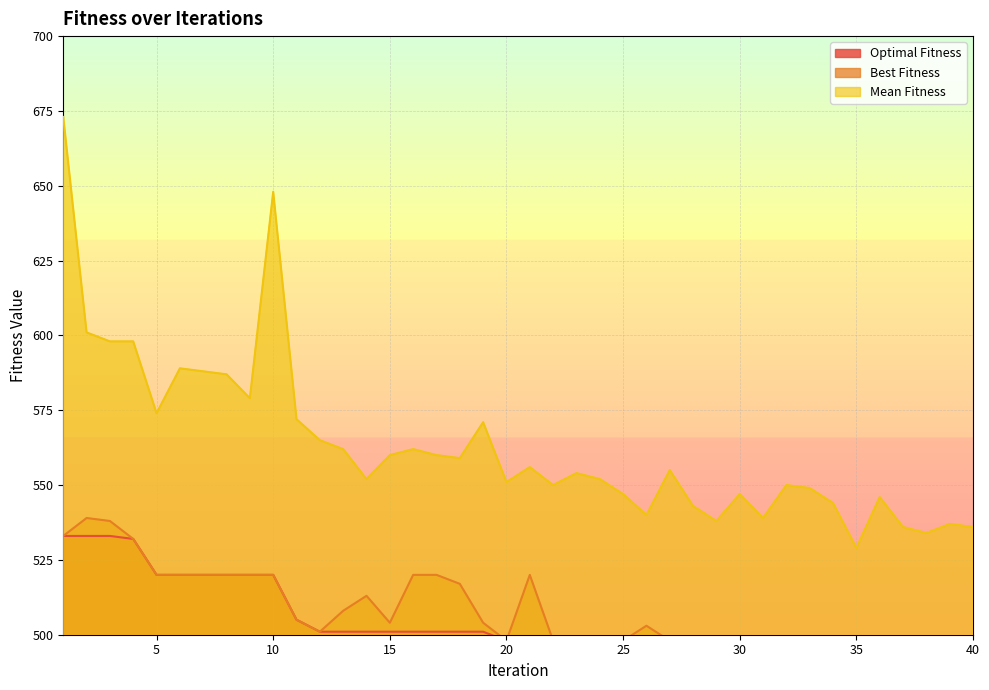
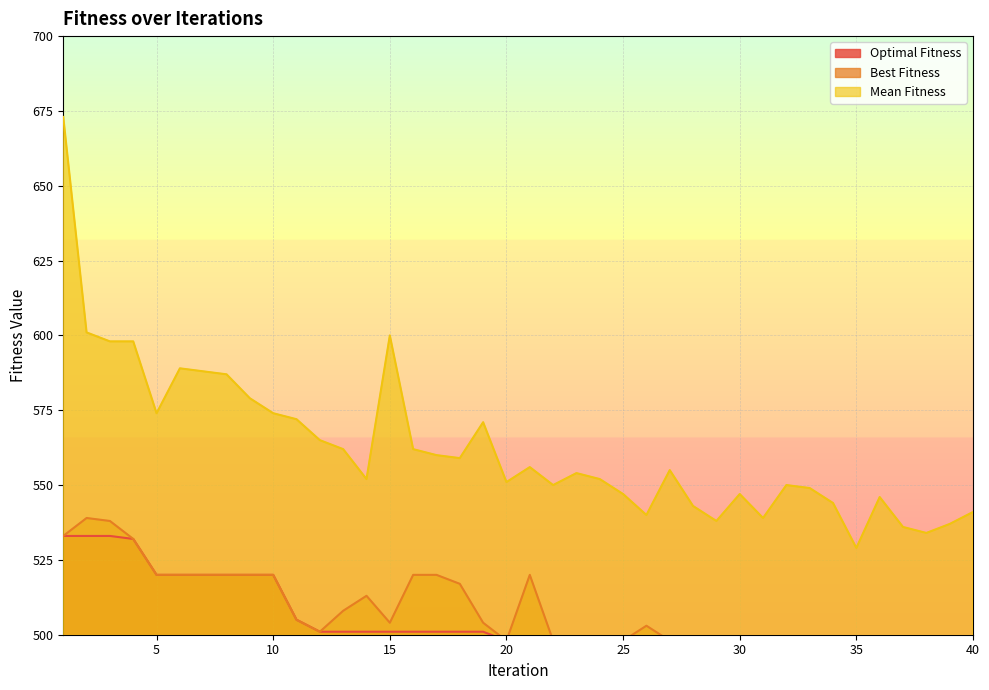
  {
    "Mean Fitness": {
      "5": 574,
-     "10": 648,
-     "15": 560,
+     "10": 574,
+     "15": 600,
      "20": 551,
      "25": 547,
      "30": 547,
      "35": 529,
-     "40": 536
+     "40": 541
    }
  }
